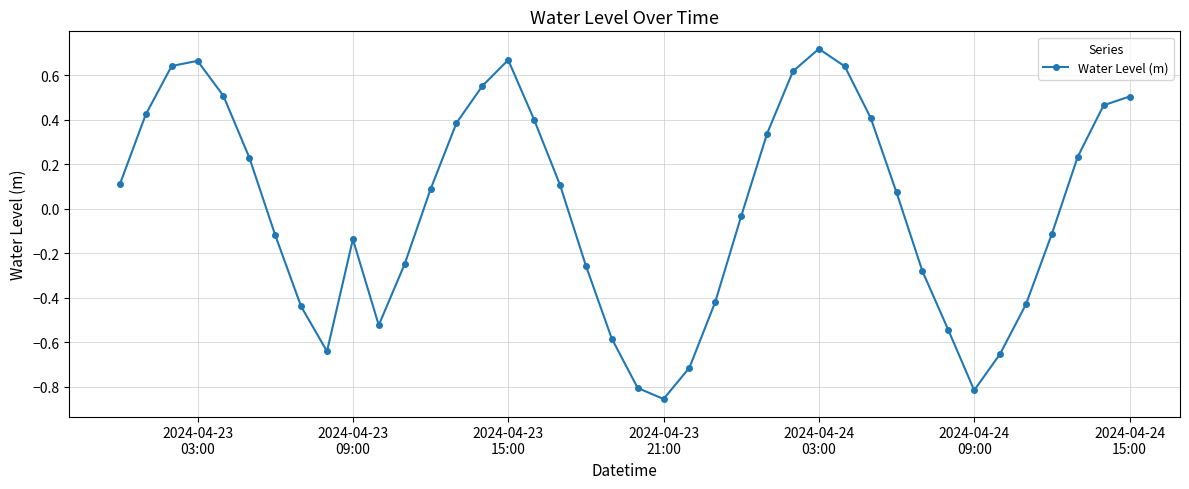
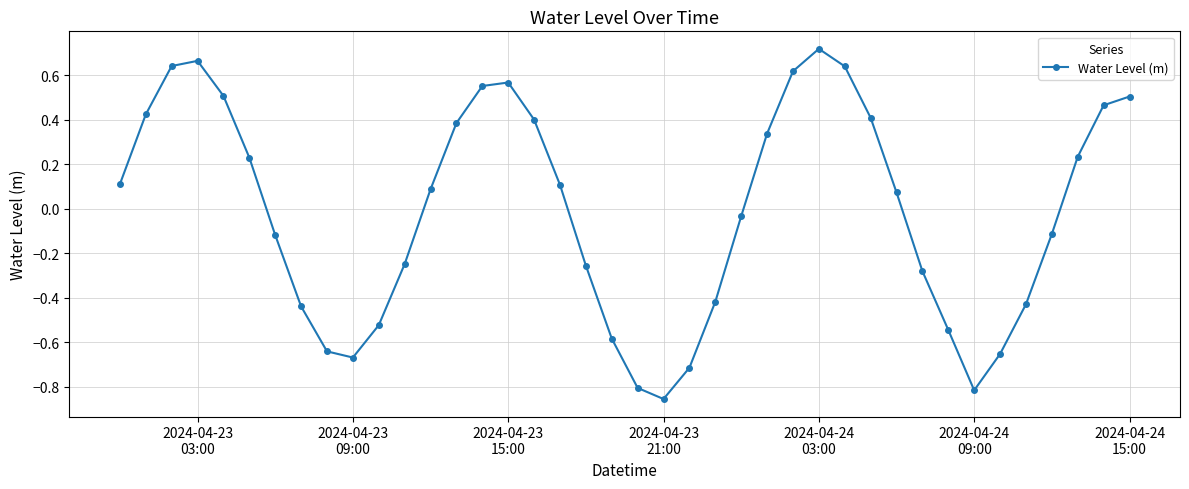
  {
    "2024-04-23 03:00": 0.67,
-   "2024-04-23 09:00": -0.14,
-   "2024-04-23 15:00": 0.67,
+   "2024-04-23 09:00": -0.67,
+   "2024-04-23 15:00": 0.57,
    "2024-04-23 21:00": -0.85,
    "2024-04-24 03:00": 0.72,
    "2024-04-24 09:00": -0.81,
    "2024-04-24 15:00": 0.50
  }
